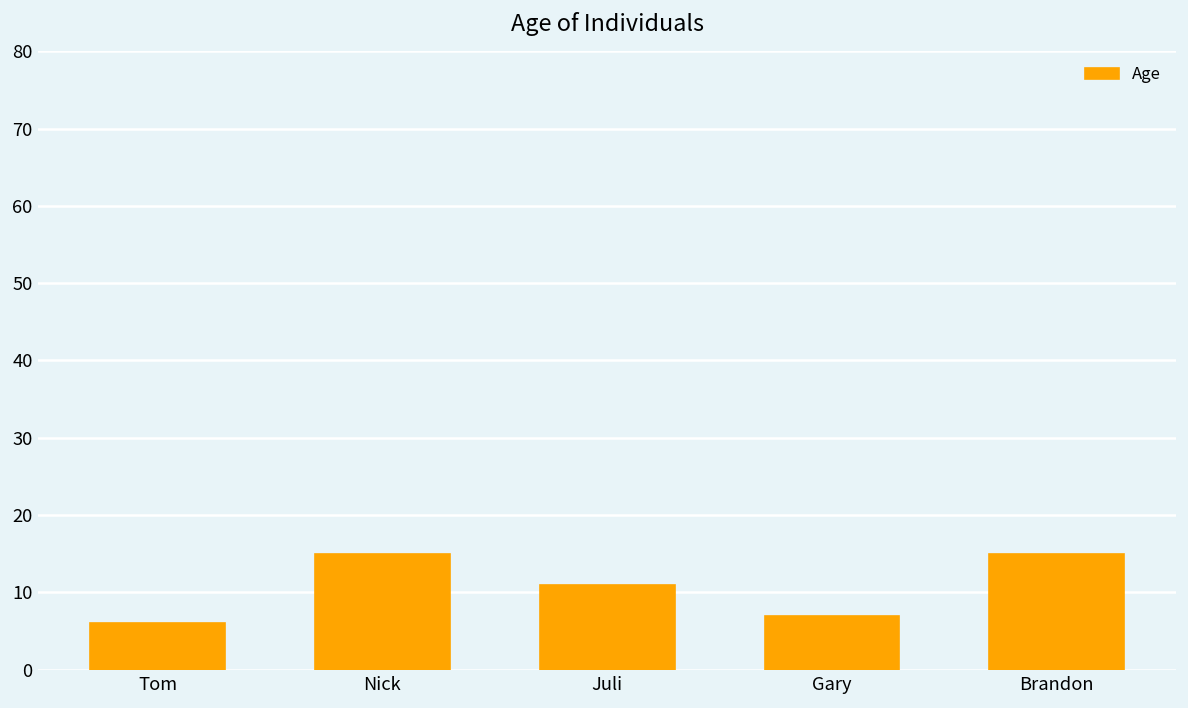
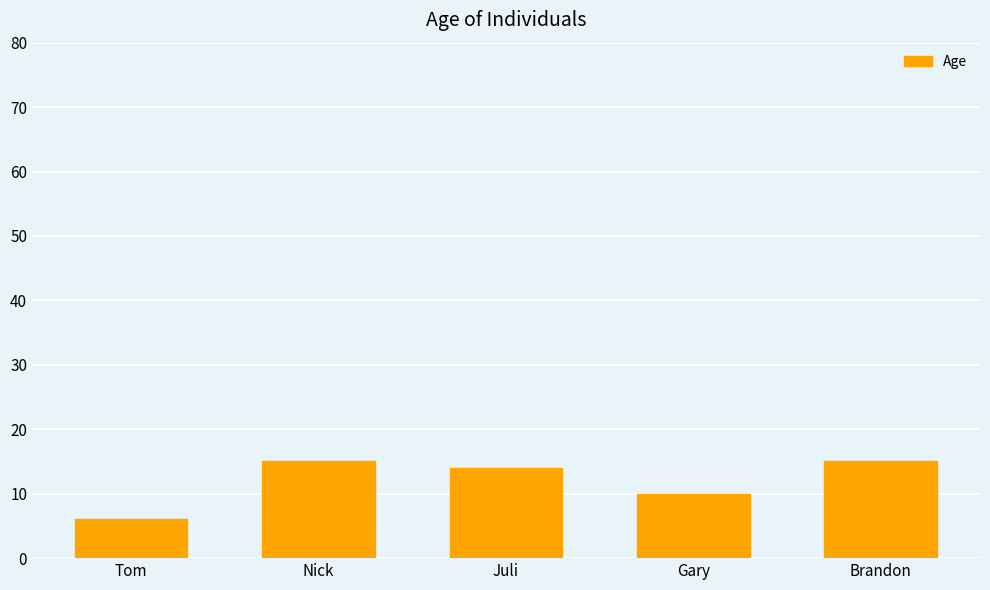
  {
    "Tom": 6,
    "Nick": 15,
-   "Juli": 11,
-   "Gary": 7,
+   "Juli": 14,
+   "Gary": 10,
    "Brandon": 15
  }
